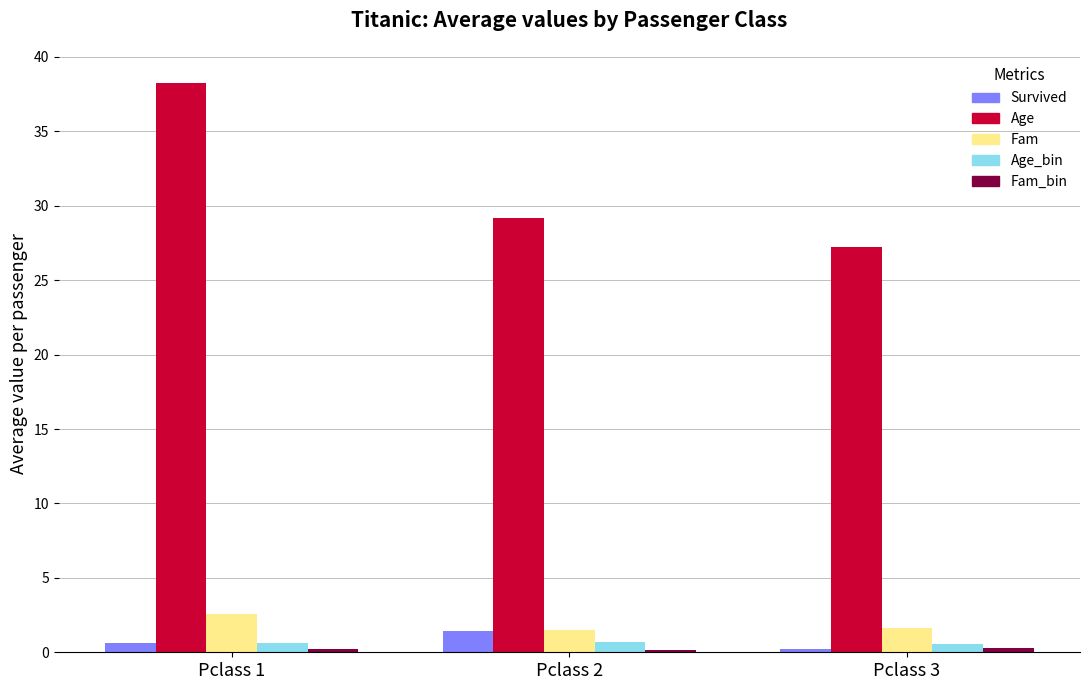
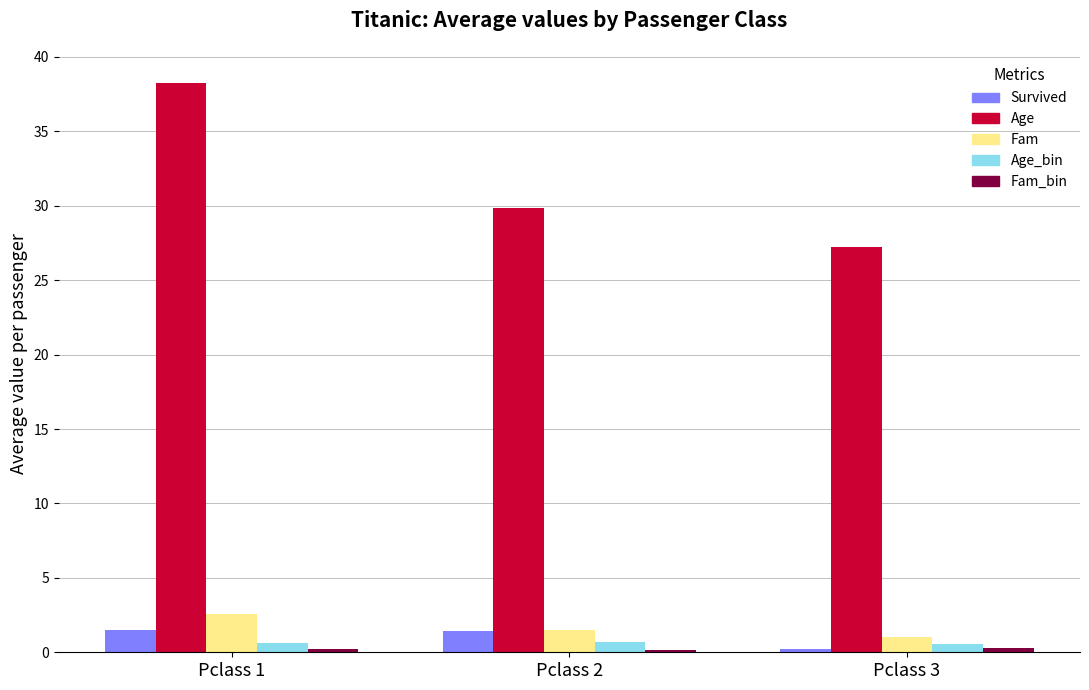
  {
    "Survived": {
-     "Pclass 1": 0.6,
+     "Pclass 1": 1.5,
      "Pclass 2": 1.5,
      "Pclass 3": 0.2
    },
    "Age": {
      "Pclass 1": 38.2,
-     "Pclass 2": 29.2,
+     "Pclass 2": 29.9,
      "Pclass 3": 27.2
    },
    "Fam": {
      "Pclass 1": 2.5,
      "Pclass 2": 1.5,
-     "Pclass 3": 1.6
+     "Pclass 3": 1.0
    },
    "Age_bin": {
      "Pclass 1": 0.6,
      "Pclass 2": 0.7,
      "Pclass 3": 0.6
    },
    "Fam_bin": {
      "Pclass 1": 0.2,
      "Pclass 3": 0.3
    }
  }
